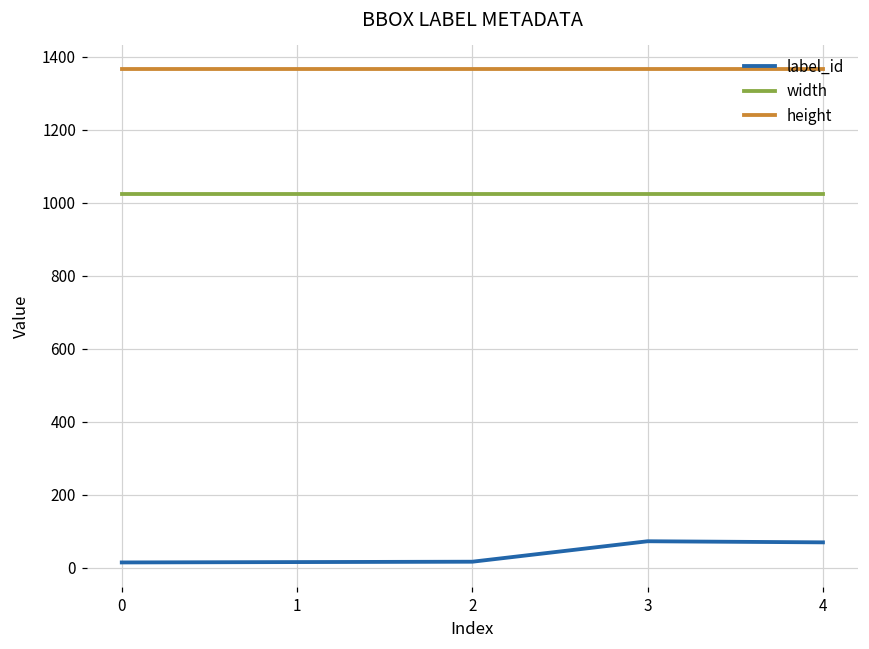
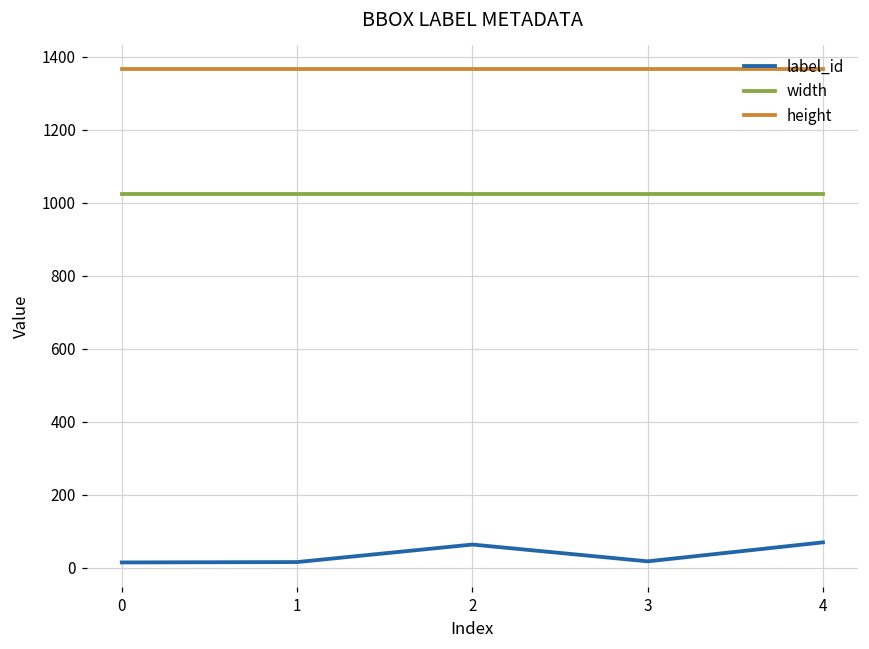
  {
    "label_id": {
      "0": 20,
      "1": 20,
-     "2": 20,
-     "3": 70,
+     "2": 60,
+     "3": 20,
      "4": 70
    },
    "width": {
      "0": 1020,
      "1": 1020,
      "2": 1020,
      "3": 1020,
      "4": 1020
    },
    "height": {
      "0": 1370,
      "1": 1370,
      "2": 1370,
      "3": 1370,
      "4": 1370
    }
  }
